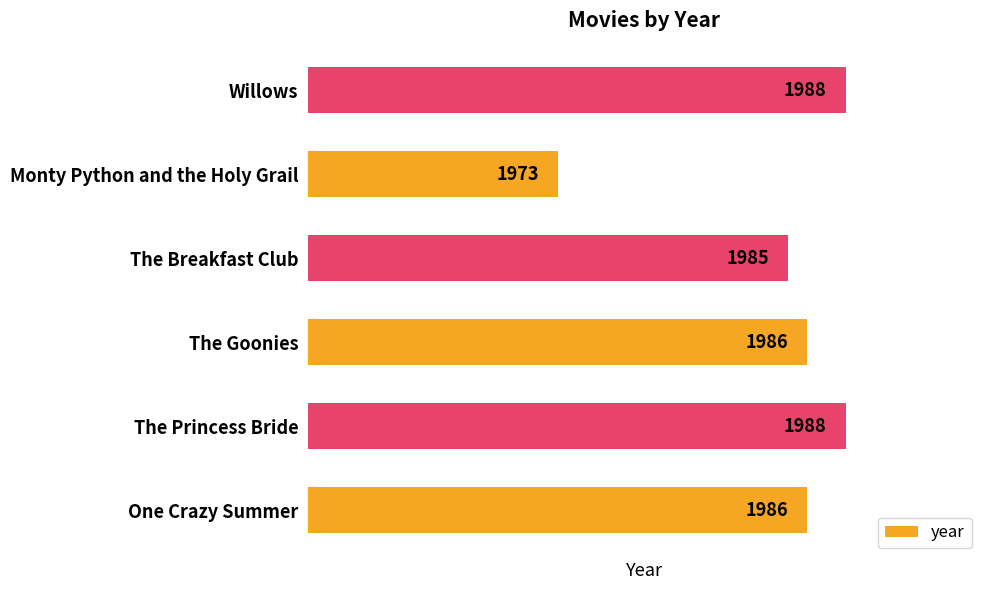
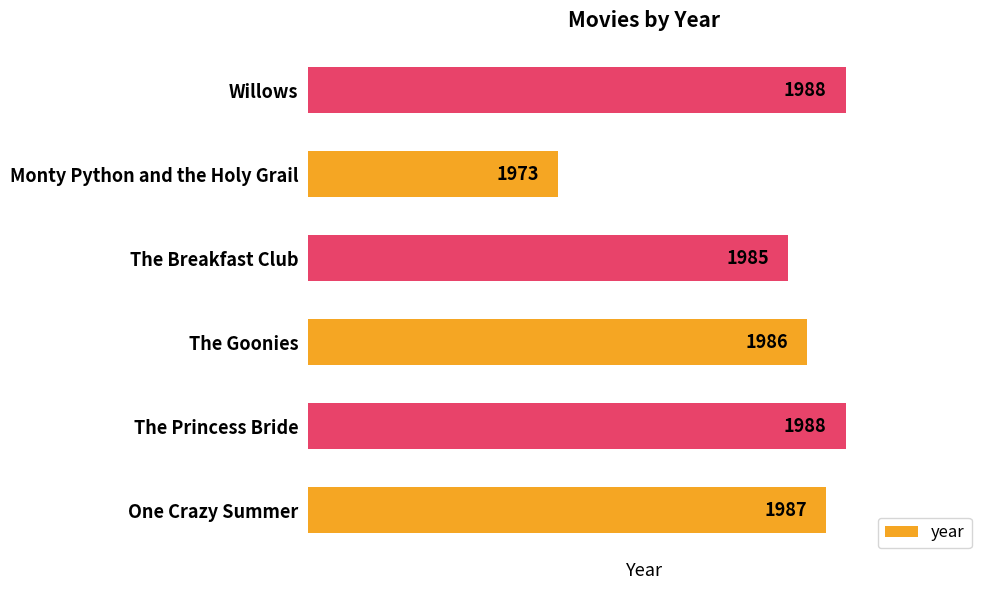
  {
    "Willows": 1988,
    "Monty Python and the Holy Grail": 1973,
    "The Breakfast Club": 1985,
    "The Goonies": 1986,
    "The Princess Bride": 1988,
-   "One Crazy Summer": 1986
+   "One Crazy Summer": 1987
  }
